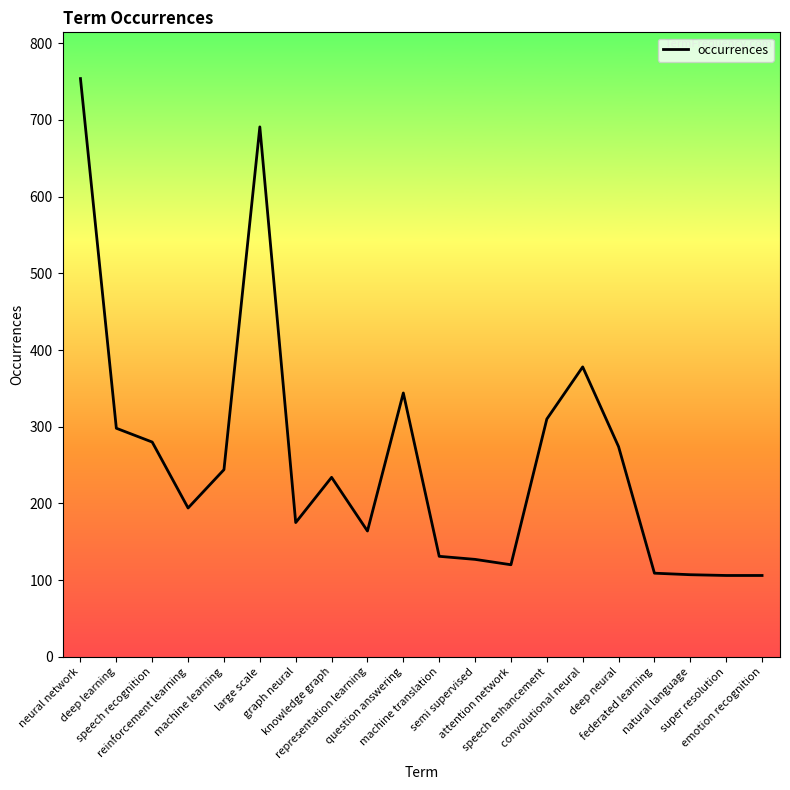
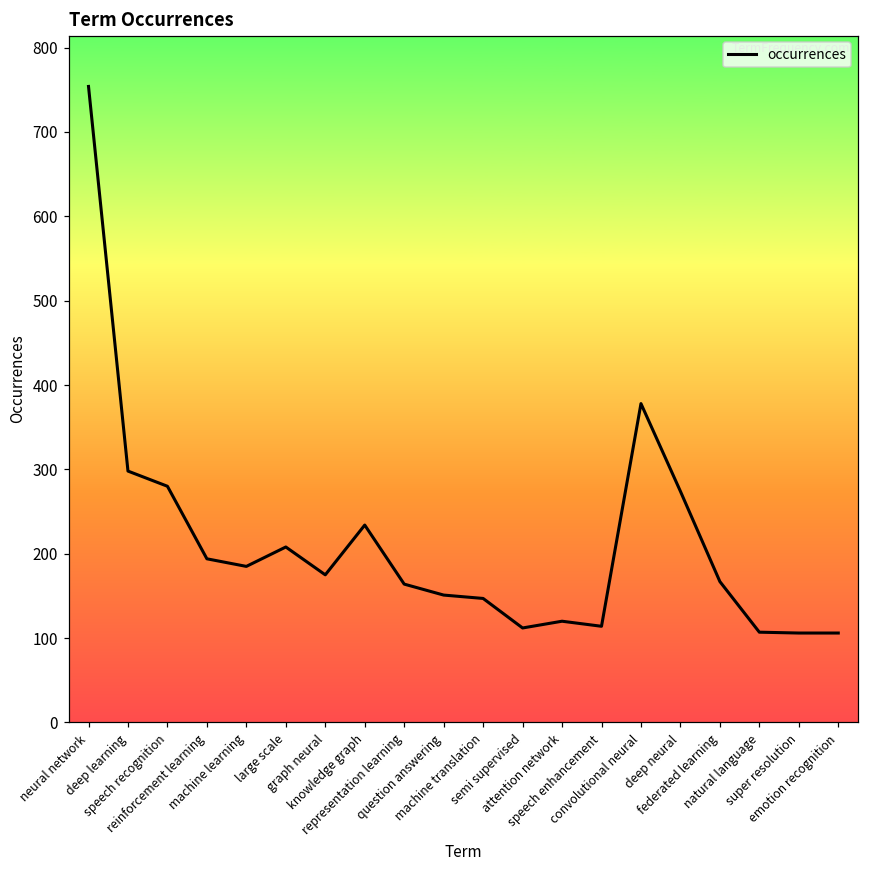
  {
    "neural network": 750,
    "deep learning": 300,
    "speech recognition": 280,
    "reinforcement learning": 190,
-   "machine learning": 240,
-   "large scale": 690,
+   "machine learning": 190,
+   "large scale": 210,
    "graph neural": 180,
    "knowledge graph": 230,
    "representation learning": 160,
-   "question answering": 340,
-   "machine translation": 130,
-   "semi supervised": 130,
+   "question answering": 150,
+   "machine translation": 150,
+   "semi supervised": 110,
    "attention network": 120,
-   "speech enhancement": 310,
+   "speech enhancement": 110,
    "convolutional neural": 380,
    "deep neural": 270,
-   "federated learning": 110,
+   "federated learning": 170,
    "natural language": 110,
    "super resolution": 110,
    "emotion recognition": 110
  }
